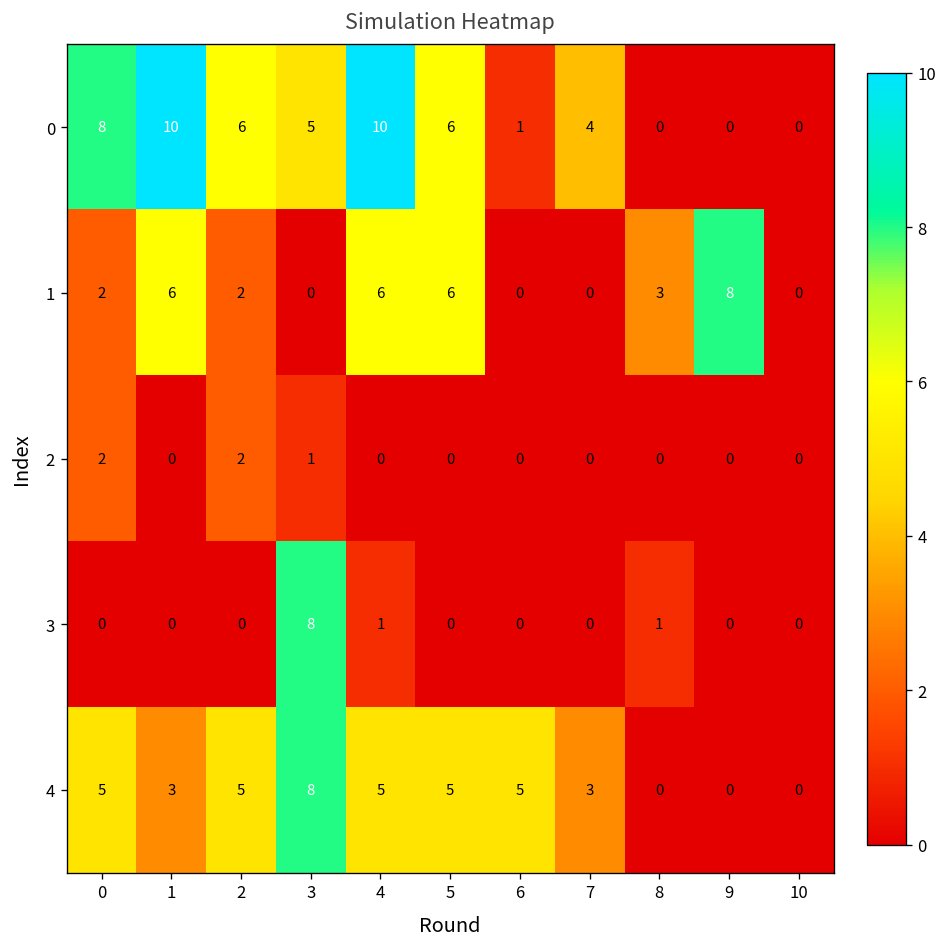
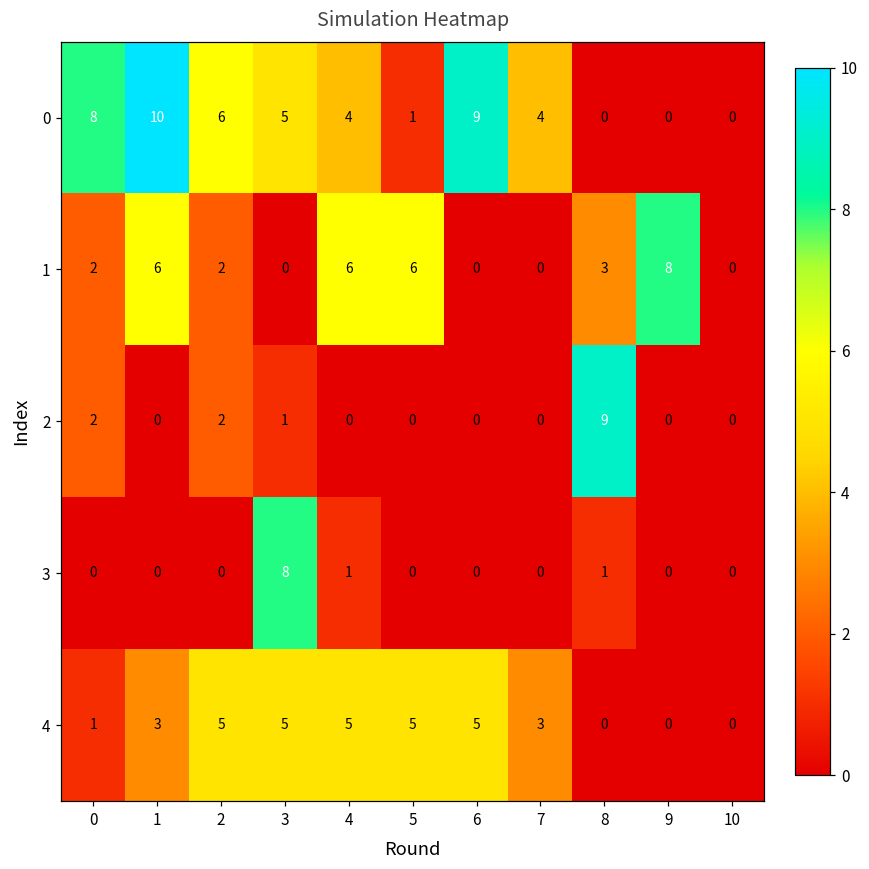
  {
    "0": {
      "0": 8,
      "1": 10,
      "2": 6,
      "3": 5,
-     "4": 10,
-     "5": 6,
-     "6": 1,
+     "4": 4,
+     "5": 1,
+     "6": 9,
      "7": 4,
      "8": 0,
      "9": 0,
      "10": 0
    },
    "1": {
      "0": 2,
      "1": 6,
      "2": 2,
      "3": 0,
      "4": 6,
      "5": 6,
      "6": 0,
      "7": 0,
      "8": 3,
      "9": 8,
      "10": 0
    },
    "2": {
      "0": 2,
      "1": 0,
      "2": 2,
      "3": 1,
      "4": 0,
      "5": 0,
      "6": 0,
      "7": 0,
-     "8": 0,
+     "8": 9,
      "9": 0,
      "10": 0
    },
    "3": {
      "0": 0,
      "1": 0,
      "2": 0,
      "3": 8,
      "4": 1,
      "5": 0,
      "6": 0,
      "7": 0,
      "8": 1,
      "9": 0,
      "10": 0
    },
    "4": {
-     "0": 5,
+     "0": 1,
      "1": 3,
      "2": 5,
-     "3": 8,
+     "3": 5,
      "4": 5,
      "5": 5,
      "6": 5,
      "7": 3,
      "8": 0,
      "9": 0,
      "10": 0
    }
  }
